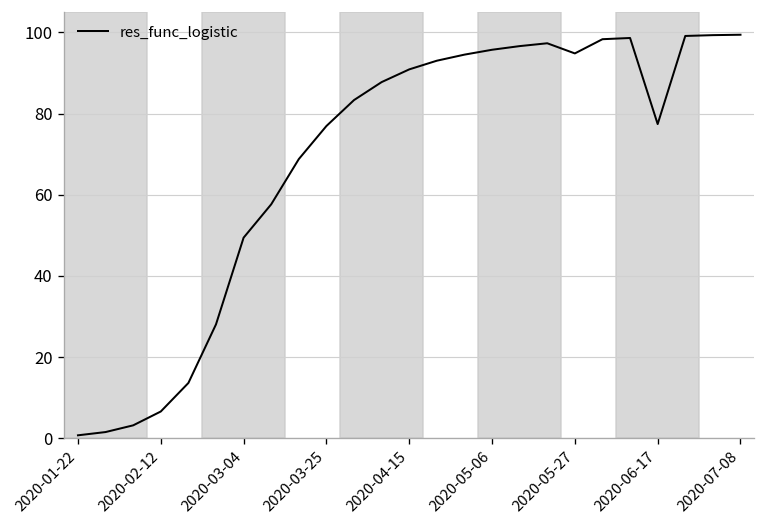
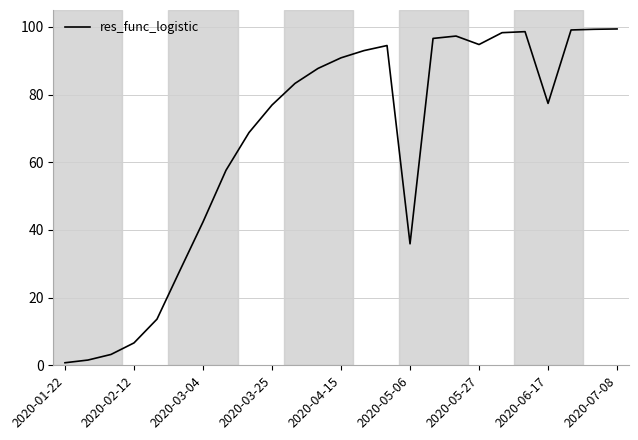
  {
    "2020-01-22": 1,
    "2020-02-12": 7,
-   "2020-03-04": 49,
+   "2020-03-04": 42,
    "2020-03-25": 77,
    "2020-04-15": 91,
-   "2020-05-06": 96,
+   "2020-05-06": 36,
    "2020-05-27": 95,
    "2020-06-17": 77,
    "2020-07-08": 99
  }
